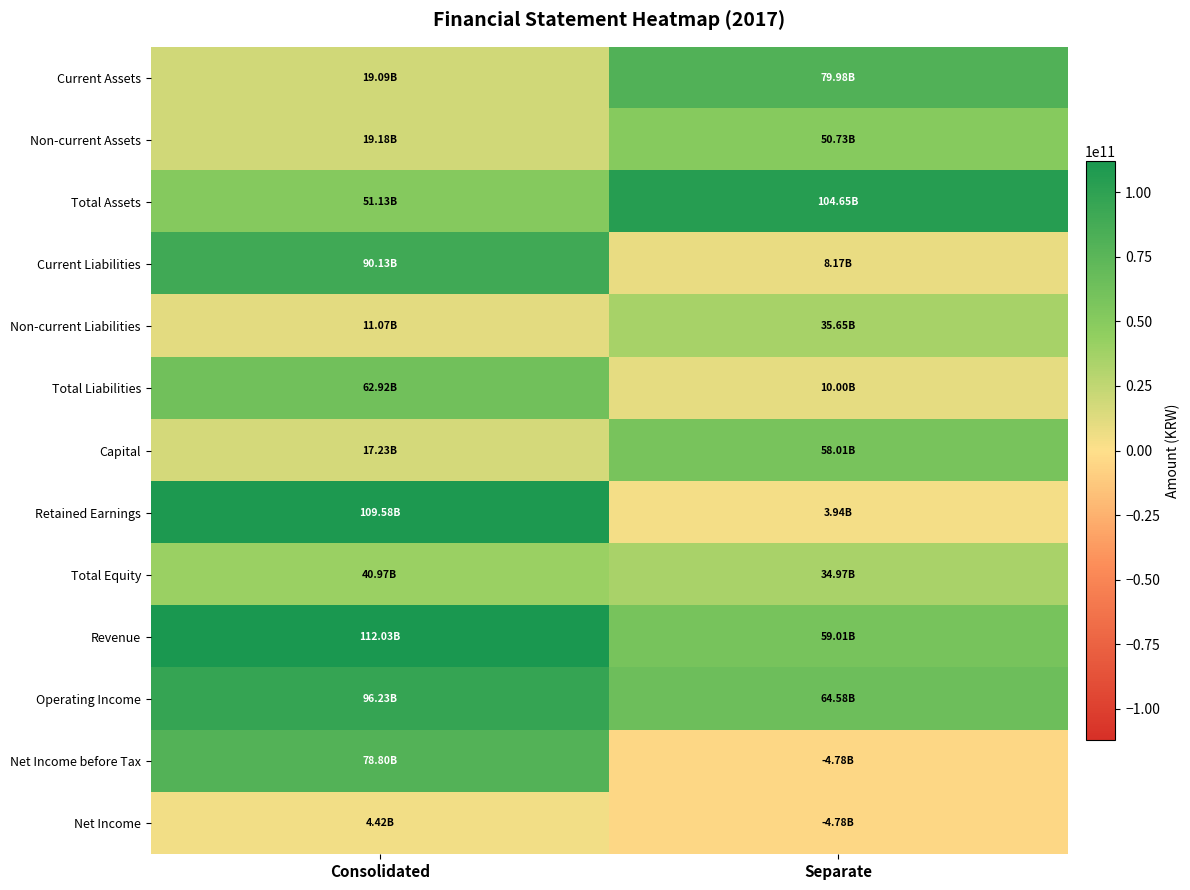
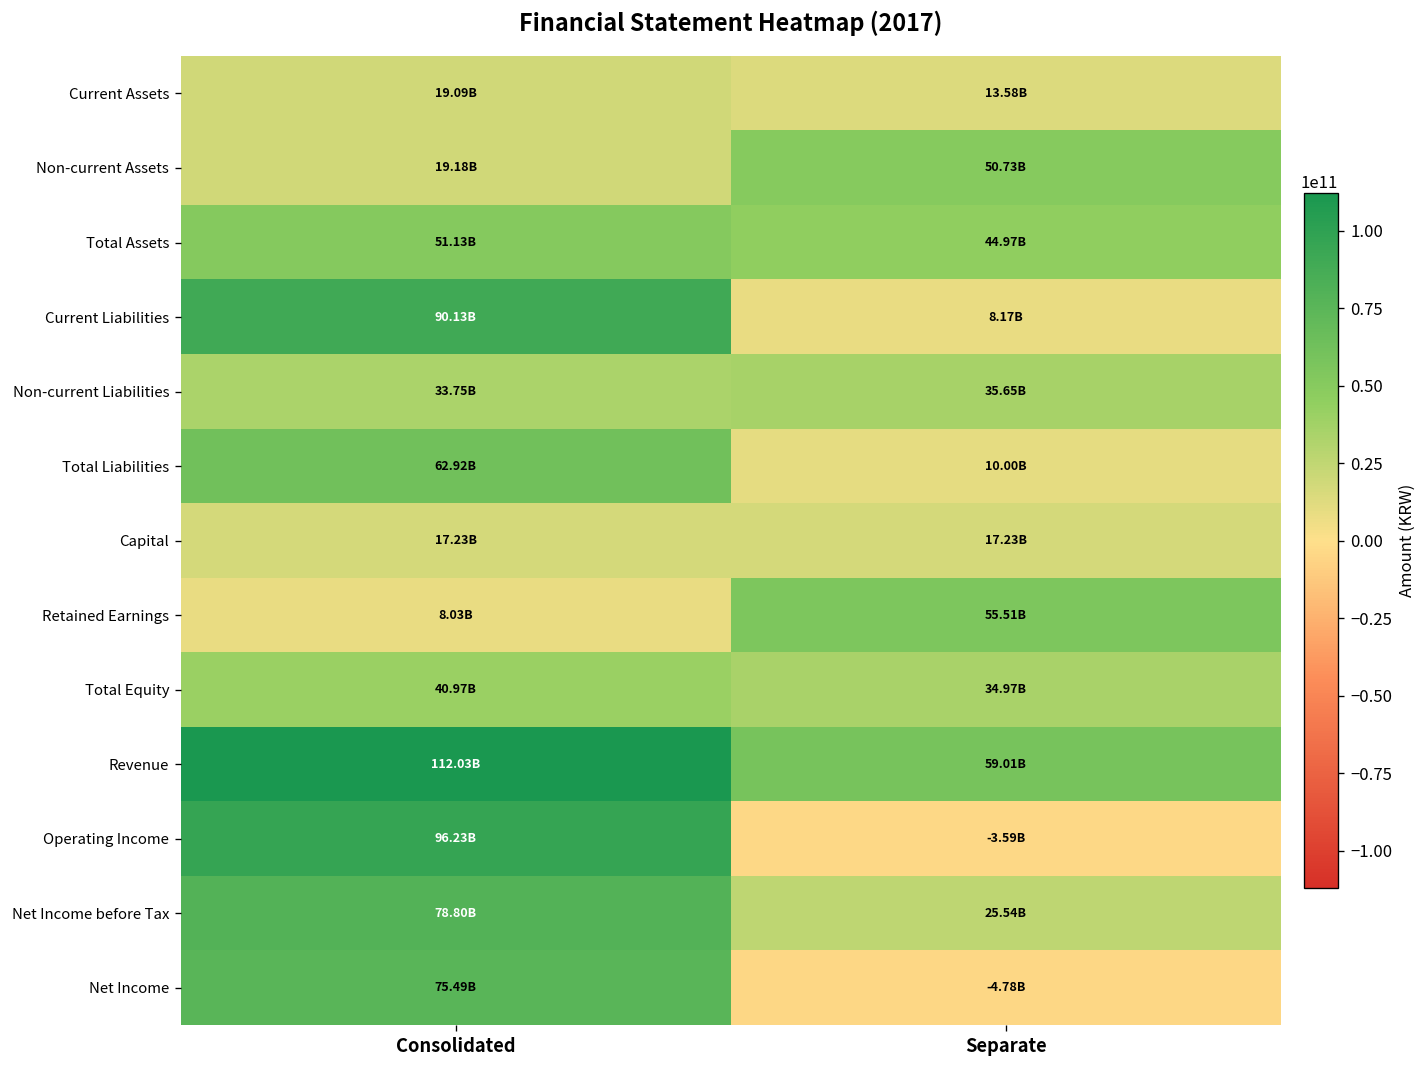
  {
    "Current Assets": {
      "Consolidated": "19.09B",
-     "Separate": "79.98B"
+     "Separate": "13.58B"
    },
    "Non-current Assets": {
      "Consolidated": "19.18B",
      "Separate": "50.73B"
    },
    "Total Assets": {
      "Consolidated": "51.13B",
-     "Separate": "104.65B"
+     "Separate": "44.97B"
    },
    "Current Liabilities": {
      "Consolidated": "90.13B",
      "Separate": "8.17B"
    },
    "Non-current Liabilities": {
-     "Consolidated": "11.07B",
+     "Consolidated": "33.75B",
      "Separate": "35.65B"
    },
    "Total Liabilities": {
      "Consolidated": "62.92B",
      "Separate": "10.00B"
    },
    "Capital": {
      "Consolidated": "17.23B",
-     "Separate": "58.01B"
+     "Separate": "17.23B"
    },
    "Retained Earnings": {
-     "Consolidated": "109.58B",
-     "Separate": "3.94B"
+     "Consolidated": "8.03B",
+     "Separate": "55.51B"
    },
    "Total Equity": {
      "Consolidated": "40.97B",
      "Separate": "34.97B"
    },
    "Revenue": {
      "Consolidated": "112.03B",
      "Separate": "59.01B"
    },
    "Operating Income": {
      "Consolidated": "96.23B",
-     "Separate": "64.58B"
+     "Separate": "-3.59B"
    },
    "Net Income before Tax": {
      "Consolidated": "78.80B",
-     "Separate": "-4.78B"
+     "Separate": "25.54B"
    },
    "Net Income": {
-     "Consolidated": "4.42B",
+     "Consolidated": "75.49B",
      "Separate": "-4.78B"
    }
  }
